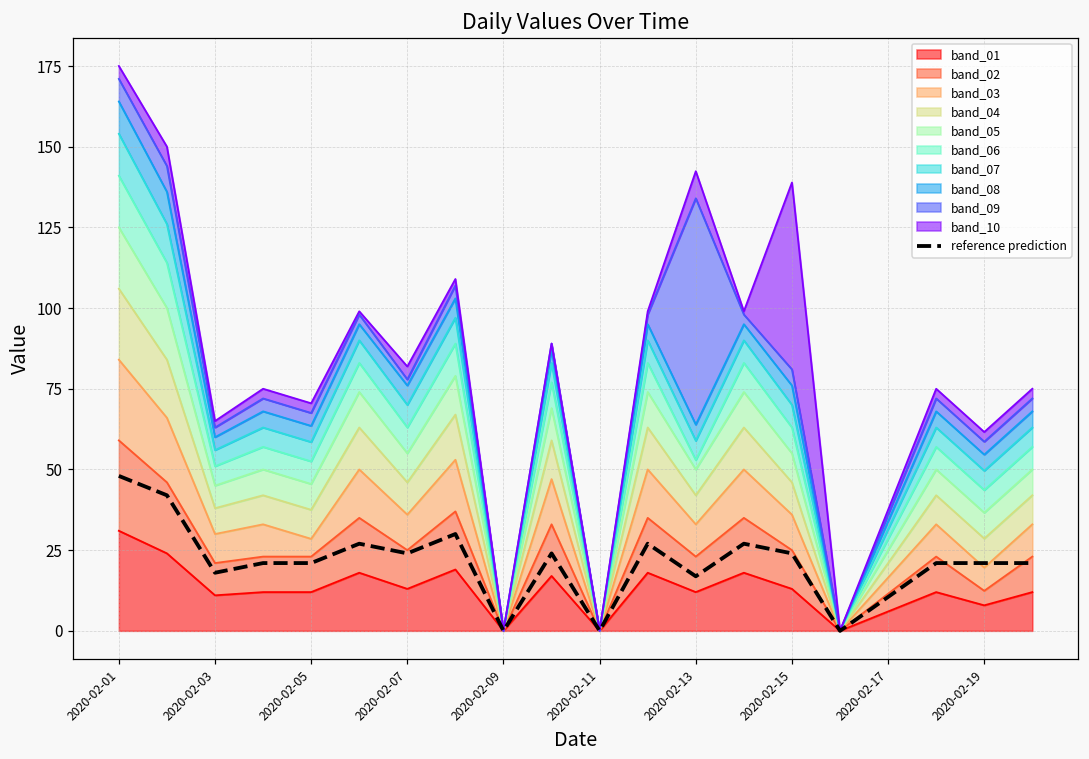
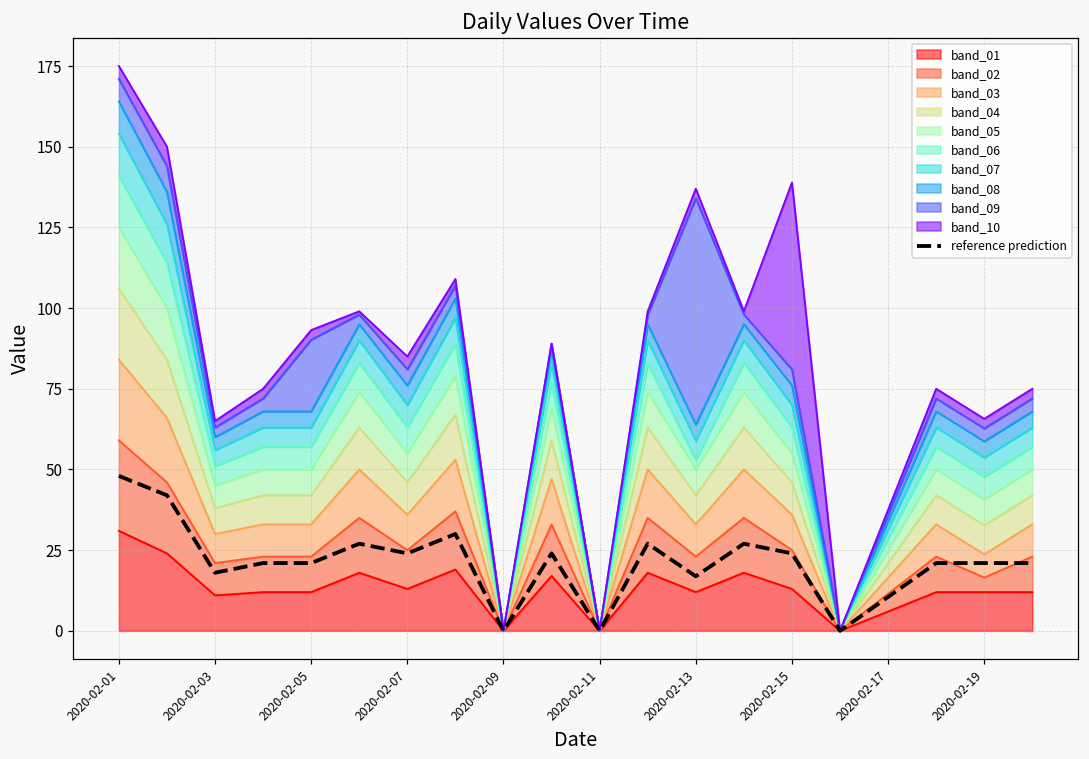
  {
    "band_01": {
      "2020-02-01": 31,
      "2020-02-03": 11,
      "2020-02-05": 12,
      "2020-02-07": 13,
      "2020-02-13": 12,
      "2020-02-15": 13,
      "2020-02-17": 6,
-     "2020-02-19": 8
+     "2020-02-19": 12
    },
    "band_02": {
      "2020-02-01": 28,
      "2020-02-03": 10,
      "2020-02-05": 11,
      "2020-02-07": 12,
      "2020-02-13": 11,
      "2020-02-15": 12,
      "2020-02-17": 6,
      "2020-02-19": 5
    },
    "band_03": {
      "2020-02-01": 25,
      "2020-02-03": 9,
-     "2020-02-05": 6,
+     "2020-02-05": 10,
      "2020-02-07": 11,
      "2020-02-13": 10,
      "2020-02-15": 11,
      "2020-02-17": 5,
      "2020-02-19": 7
    },
    "band_09": {
      "2020-02-01": 7,
      "2020-02-03": 3,
-     "2020-02-05": 4,
-     "2020-02-07": 2,
+     "2020-02-05": 22,
+     "2020-02-07": 5,
      "2020-02-13": 70,
      "2020-02-15": 5,
      "2020-02-17": 2,
      "2020-02-19": 4
    },
    "band_10": {
      "2020-02-01": 4,
      "2020-02-03": 2,
      "2020-02-05": 3,
      "2020-02-07": 4,
-     "2020-02-13": 8,
+     "2020-02-13": 3,
      "2020-02-15": 58,
      "2020-02-17": 2,
      "2020-02-19": 3
    },
    "reference prediction": {
      "2020-02-01": 48,
      "2020-02-03": 18,
      "2020-02-05": 21,
      "2020-02-07": 24,
      "2020-02-13": 17,
      "2020-02-15": 24,
      "2020-02-17": 11,
      "2020-02-19": 21
    }
  }
